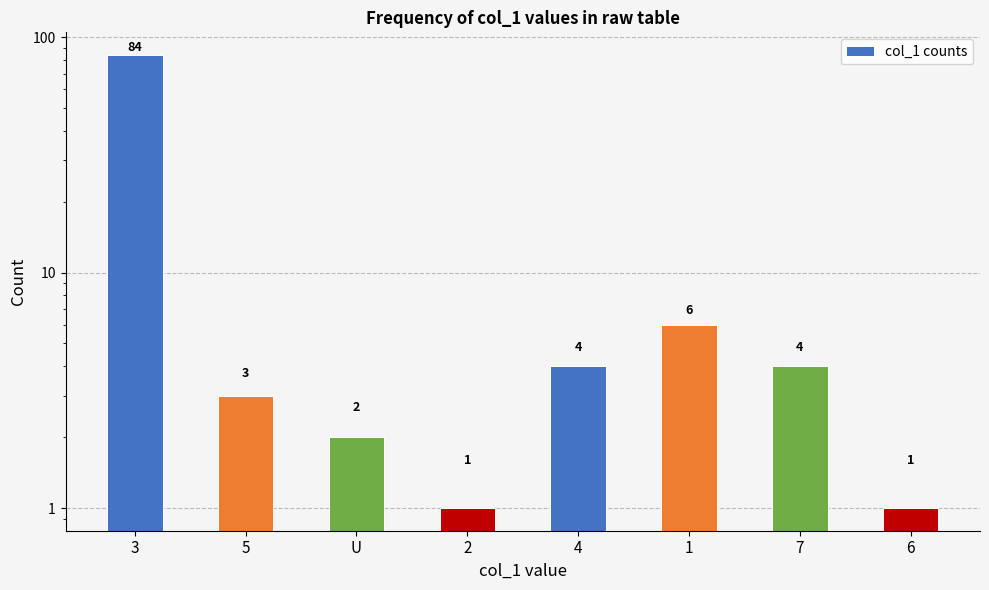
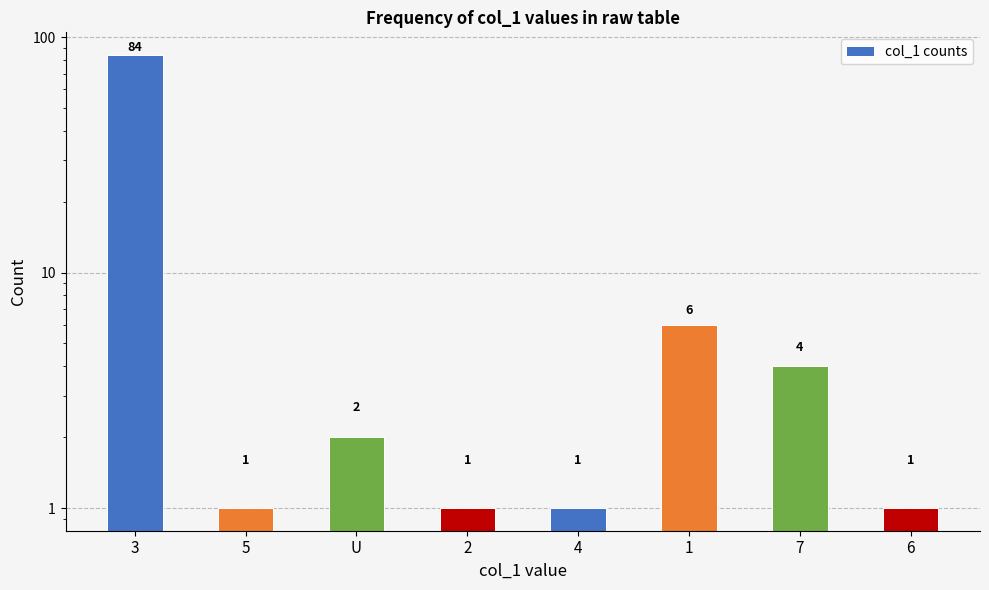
  {
    "3": 84,
-   "5": 3,
+   "5": 1,
    "U": 2,
-   "4": 4,
+   "4": 1,
    "1": 6,
    "7": 4
  }
